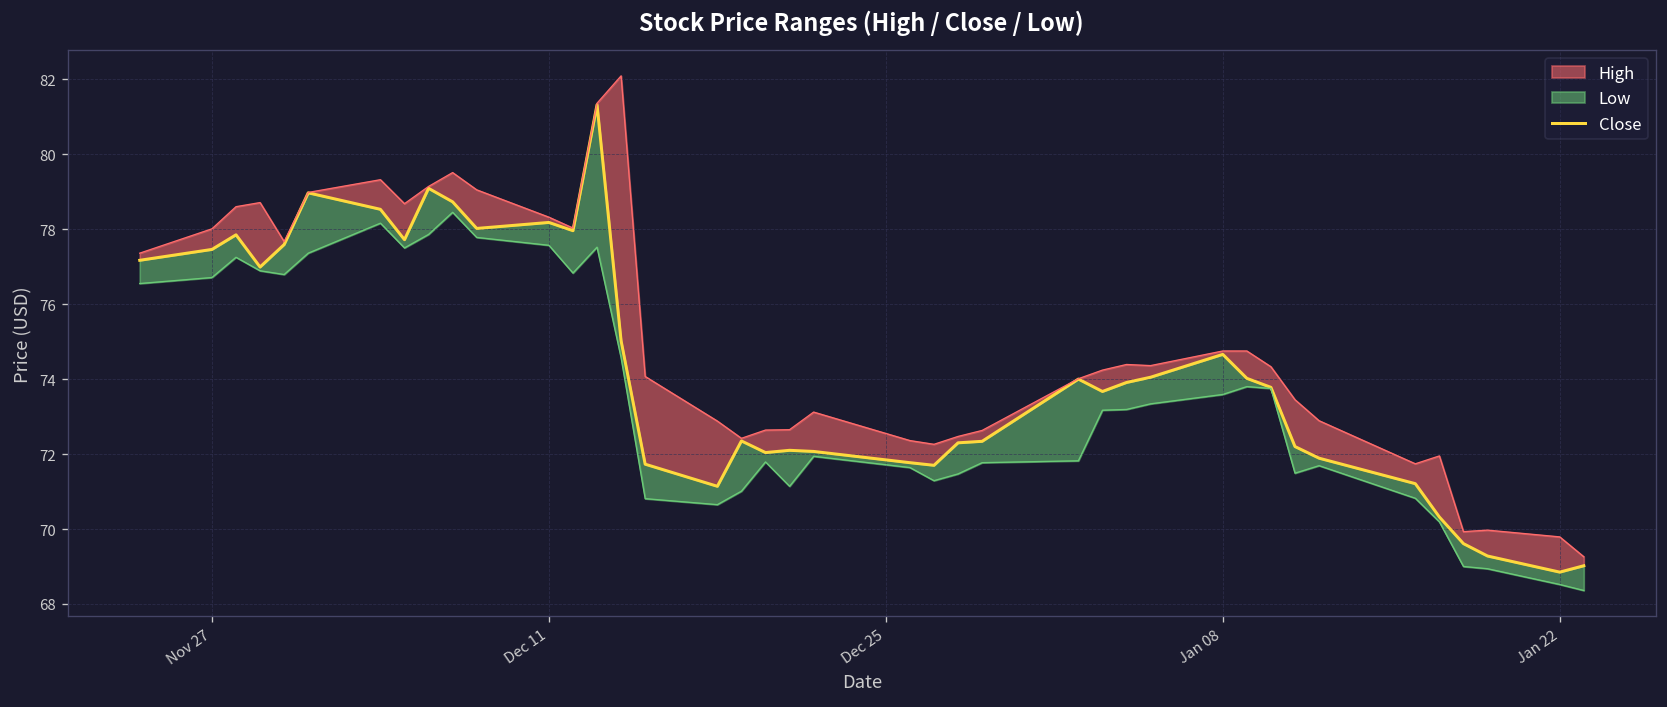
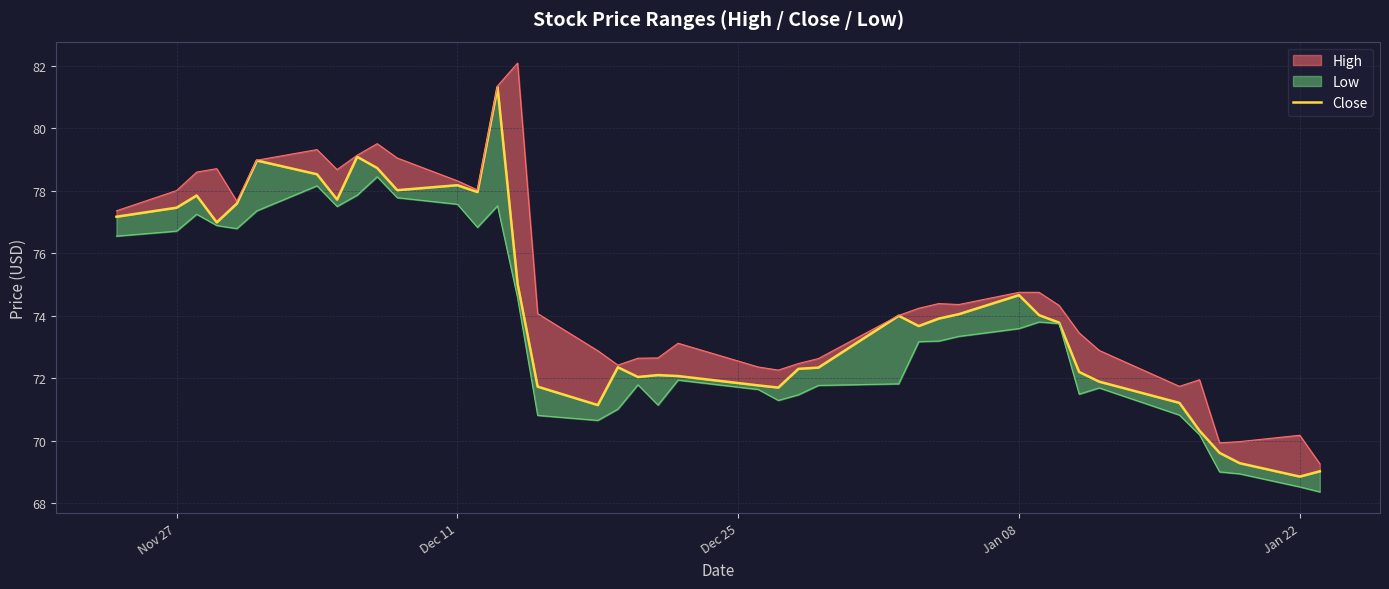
  {
    "High": {
      "Nov 27": 78.0,
      "Dec 11": 78.3,
      "Jan 08": 74.8,
-     "Jan 22": 69.8
+     "Jan 22": 70.2
    }
  }
